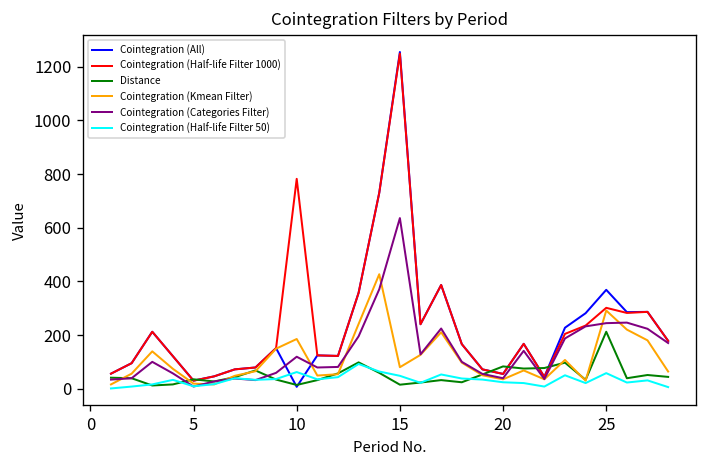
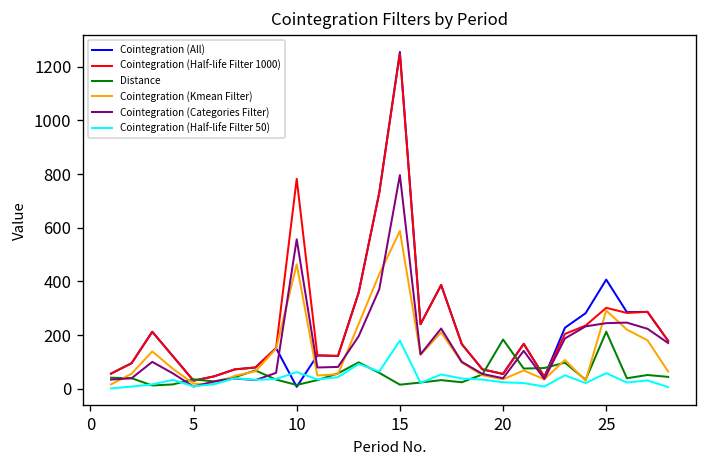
  {
    "Cointegration (All)": {
-     "25": 370
+     "25": 410
    },
    "Cointegration (Half-life Filter 1000)": {
      "10": 780
    },
    "Distance": {
      "15": 20,
-     "20": 80,
+     "20": 180,
      "25": 210
    },
    "Cointegration (Kmean Filter)": {
-     "10": 190,
-     "15": 80
+     "10": 460,
+     "15": 590
    },
    "Cointegration (Categories Filter)": {
-     "10": 120,
-     "15": 640,
+     "10": 560,
+     "15": 800,
      "25": 250
    },
    "Cointegration (Half-life Filter 50)": {
      "10": 60,
-     "15": 50,
+     "15": 180,
      "25": 60
    }
  }
